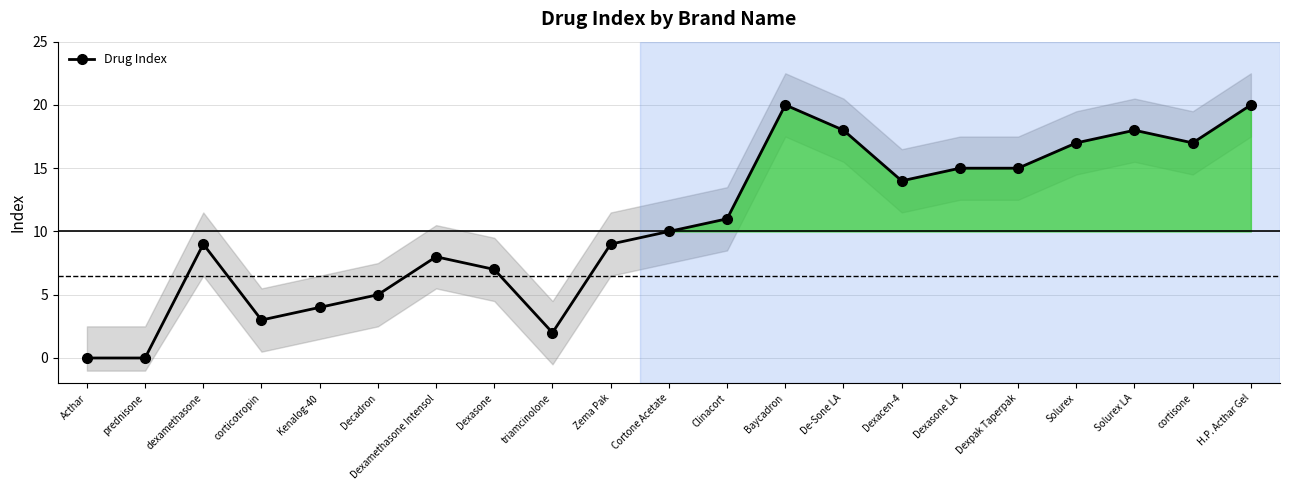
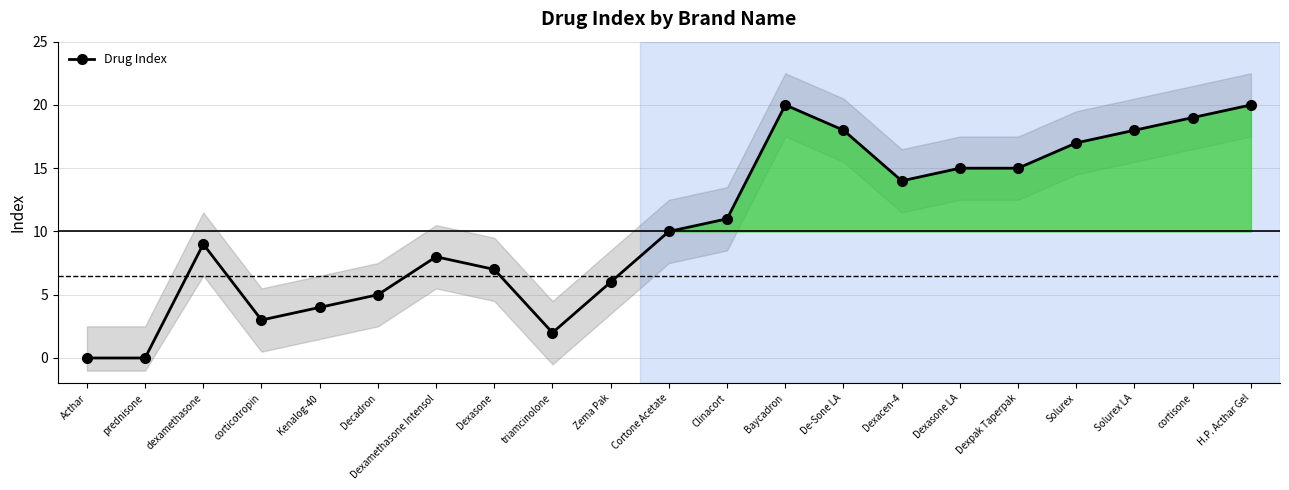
  {
    "Drug Index": {
      "Acthar": 0,
      "prednisone": 0,
      "dexamethasone": 9,
      "corticotropin": 3,
      "Kenalog-40": 4,
      "Decadron": 5,
      "Dexamethasone Intensol": 8,
      "Dexasone": 7,
      "triamcinolone": 2,
-     "Zema Pak": 9,
-     "cortisone": 17
+     "Zema Pak": 6,
+     "cortisone": 19
    }
  }
